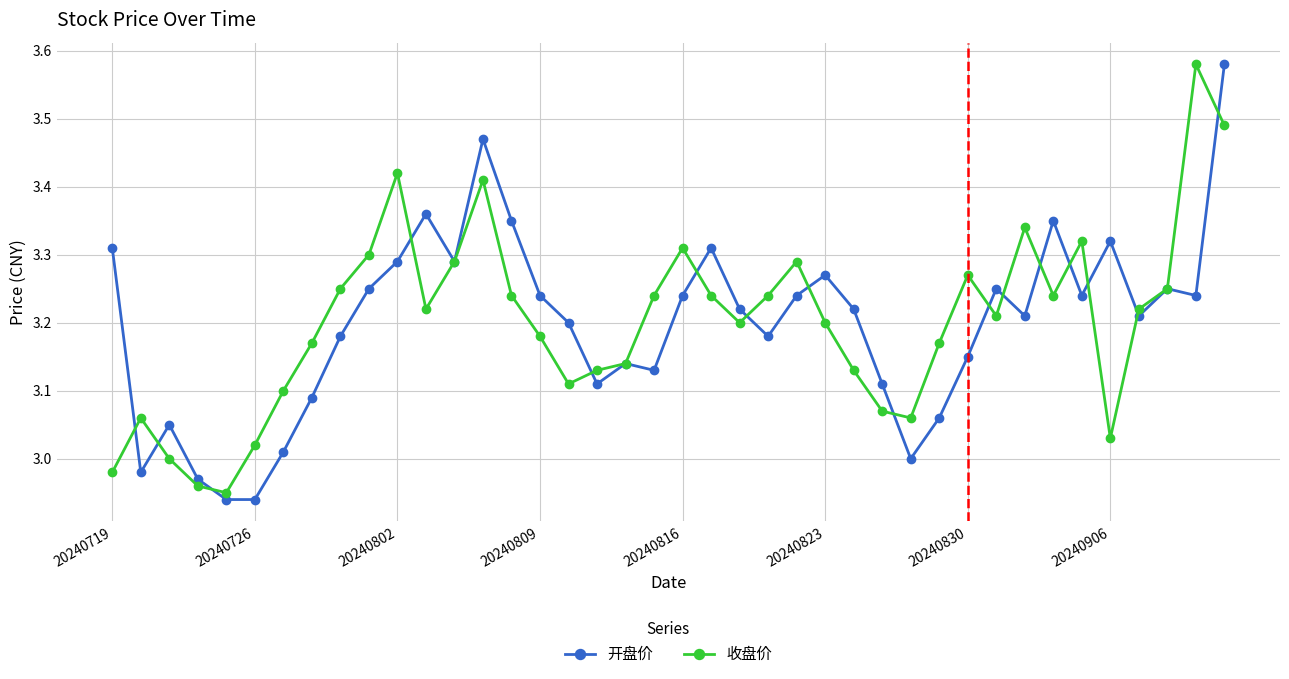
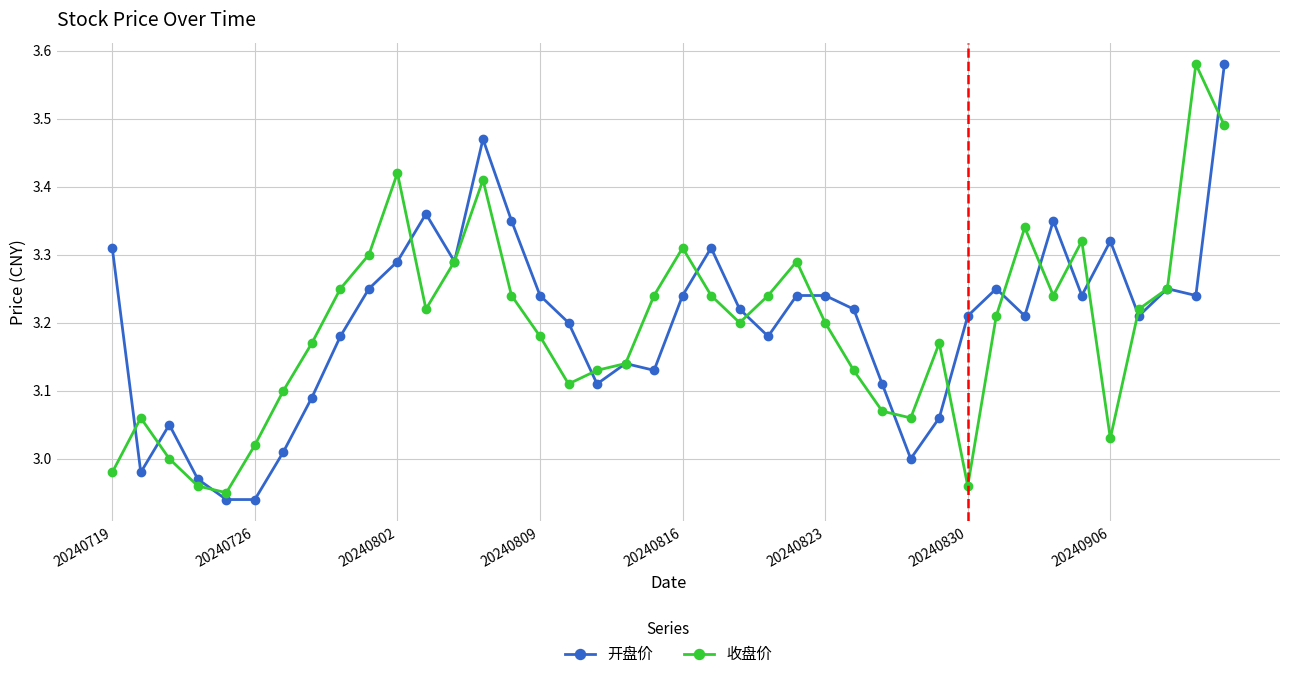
  {
    "开盘价": {
      "20240719": 3.31,
      "20240726": 2.94,
      "20240802": 3.29,
      "20240809": 3.24,
      "20240816": 3.24,
-     "20240823": 3.27,
-     "20240830": 3.15,
+     "20240823": 3.24,
+     "20240830": 3.21,
      "20240906": 3.32
    },
    "收盘价": {
      "20240719": 2.98,
      "20240726": 3.02,
      "20240802": 3.42,
      "20240809": 3.18,
      "20240816": 3.31,
      "20240823": 3.20,
-     "20240830": 3.27,
+     "20240830": 2.96,
      "20240906": 3.03
    }
  }
